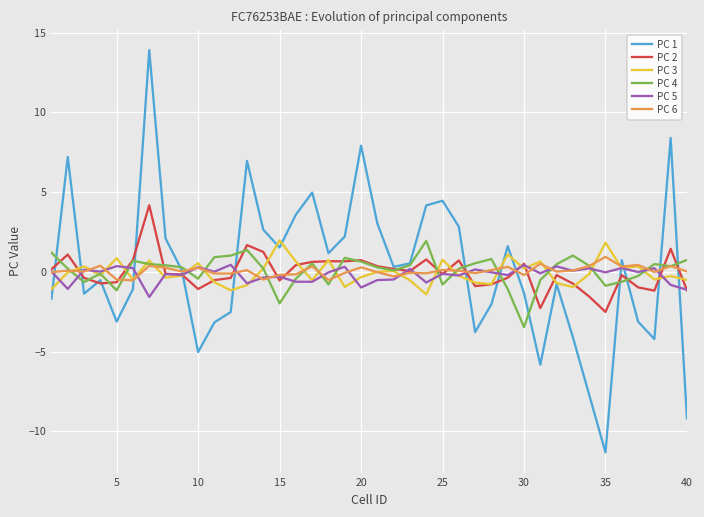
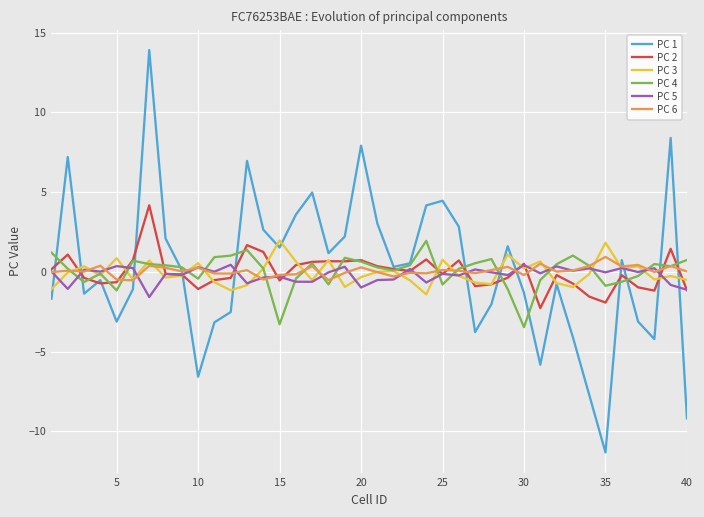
  {
    "PC 1": {
      "5": -3.1,
-     "10": -5.0,
+     "10": -6.6,
      "15": 1.5,
      "20": 7.9,
      "25": 4.5,
      "30": -1.3,
      "35": -11.3,
      "40": -9.2
    },
    "PC 2": {
      "10": -1.1,
      "15": -0.5,
-     "35": -2.5
+     "35": -1.9
    },
    "PC 4": {
      "5": -1.2,
      "10": -0.4,
-     "15": -2.0,
+     "15": -3.3,
      "25": -0.8,
      "30": -3.5,
      "35": -0.9,
      "40": 0.7
    },
    "PC 5": {
      "5": 0.4,
      "20": -1.0,
      "35": 0.0
    }
  }
